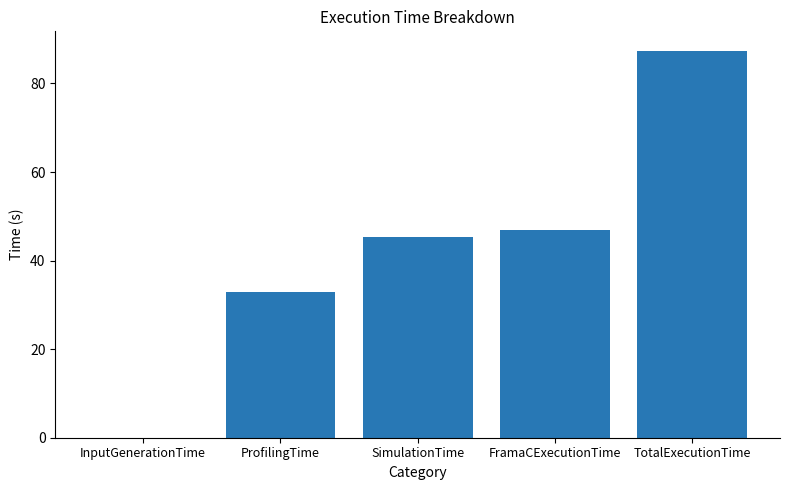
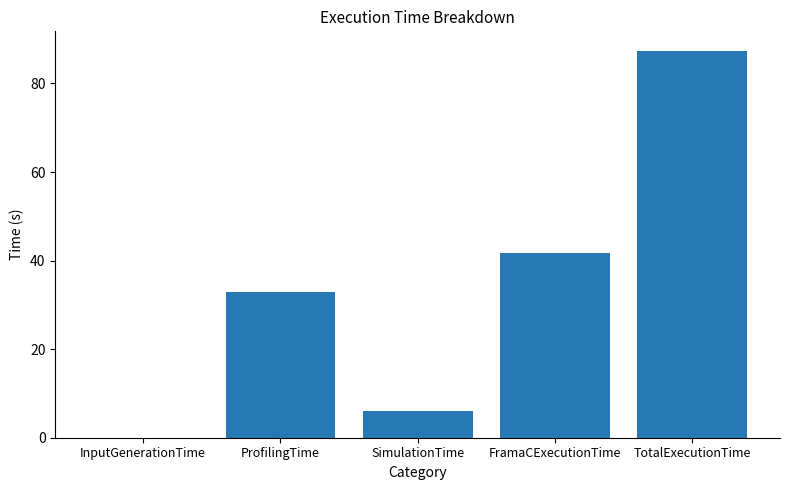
  {
    "ProfilingTime": 33,
-   "SimulationTime": 45,
-   "FramaCExecutionTime": 47,
+   "SimulationTime": 6,
+   "FramaCExecutionTime": 42,
    "TotalExecutionTime": 87
  }
